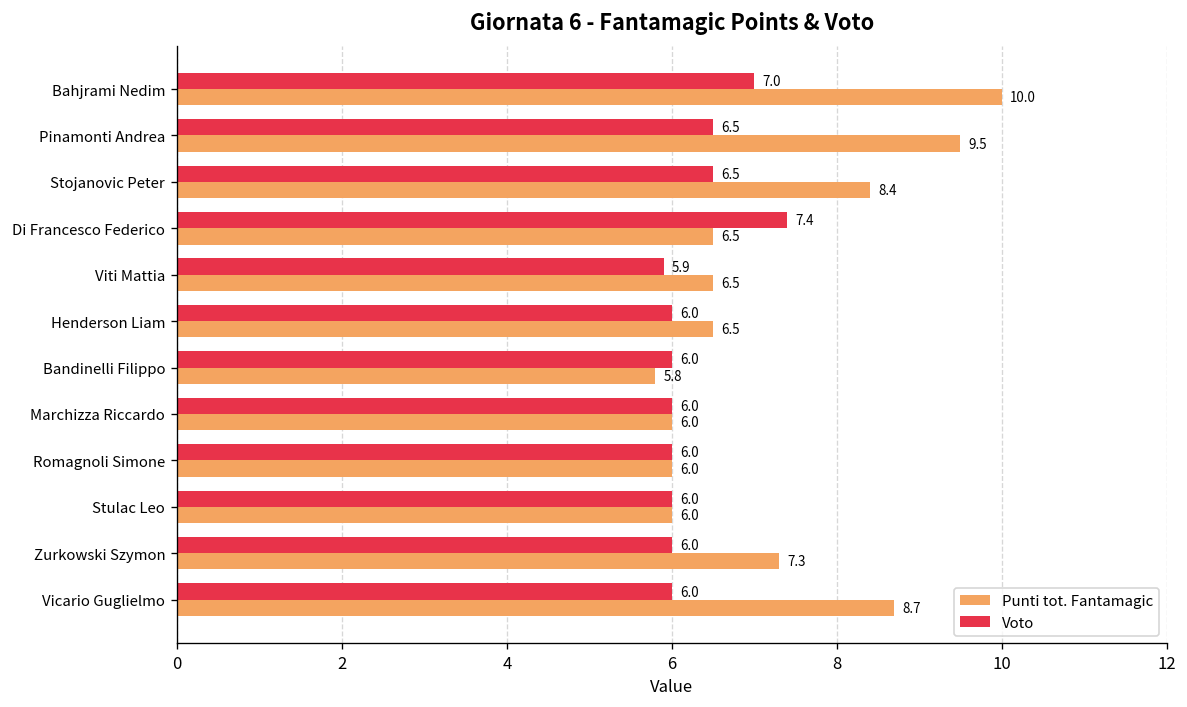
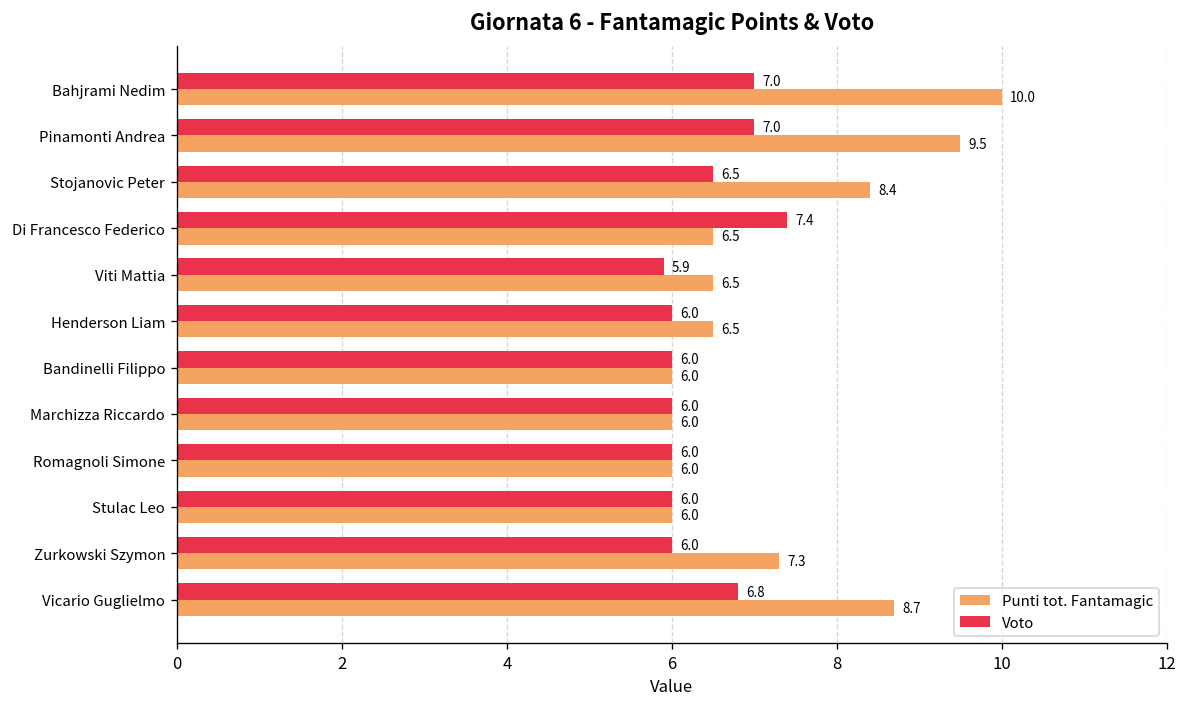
  {
    "Punti tot. Fantamagic": {
      "Bahjrami Nedim": 10.0,
      "Pinamonti Andrea": 9.5,
      "Stojanovic Peter": 8.4,
      "Di Francesco Federico": 6.5,
      "Viti Mattia": 6.5,
      "Henderson Liam": 6.5,
-     "Bandinelli Filippo": 5.8,
+     "Bandinelli Filippo": 6.0,
      "Marchizza Riccardo": 6.0,
      "Romagnoli Simone": 6.0,
      "Stulac Leo": 6.0,
      "Zurkowski Szymon": 7.3,
      "Vicario Guglielmo": 8.7
    },
    "Voto": {
      "Bahjrami Nedim": 7.0,
-     "Pinamonti Andrea": 6.5,
+     "Pinamonti Andrea": 7.0,
      "Stojanovic Peter": 6.5,
      "Di Francesco Federico": 7.4,
      "Viti Mattia": 5.9,
      "Henderson Liam": 6.0,
      "Bandinelli Filippo": 6.0,
      "Marchizza Riccardo": 6.0,
      "Romagnoli Simone": 6.0,
      "Stulac Leo": 6.0,
      "Zurkowski Szymon": 6.0,
-     "Vicario Guglielmo": 6.0
+     "Vicario Guglielmo": 6.8
    }
  }
